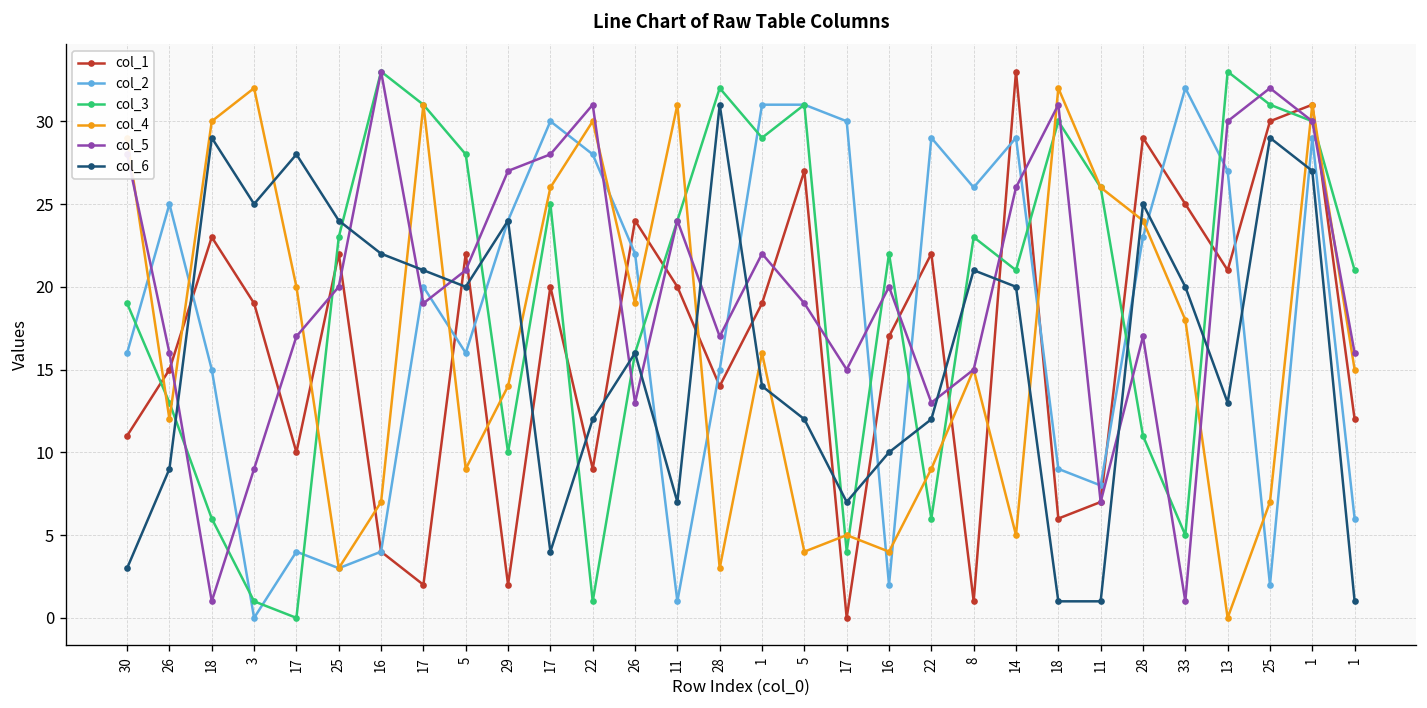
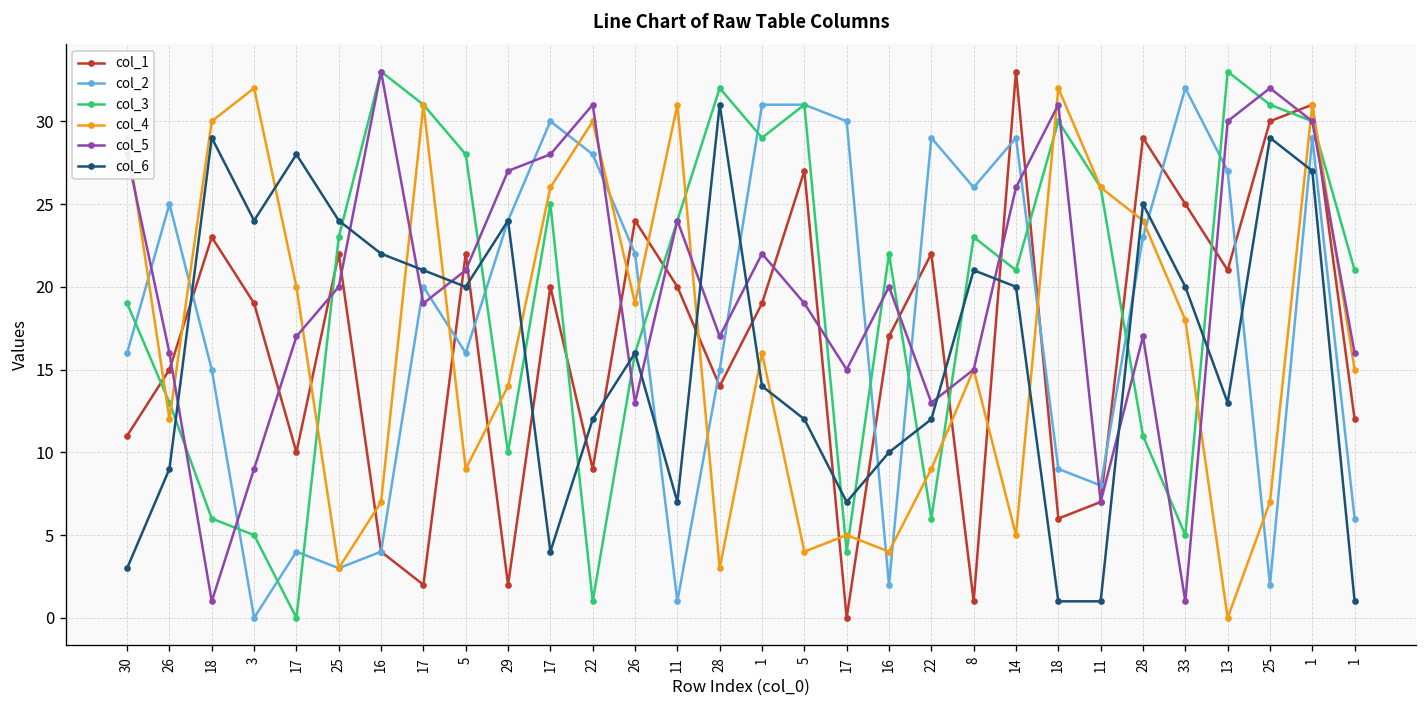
  {
    "col_1": {
      "30": 11,
      "3": 19,
      "29": 2,
      "8": 1,
      "14": 33,
      "33": 25,
      "13": 21
    },
    "col_2": {
      "30": 16,
      "3": 0,
      "8": 26,
      "14": 29,
      "33": 32,
      "13": 27
    },
    "col_3": {
      "30": 19,
-     "3": 1,
+     "3": 5,
      "29": 10,
      "8": 23,
      "14": 21,
      "33": 5,
      "13": 33
    },
    "col_4": {
      "3": 32,
      "29": 14,
      "14": 5,
      "33": 18,
      "13": 0
    },
    "col_5": {
      "3": 9,
      "29": 27,
      "14": 26,
      "33": 1,
      "13": 30
    },
    "col_6": {
      "30": 3,
-     "3": 25,
+     "3": 24,
      "8": 21,
      "14": 20,
      "33": 20,
      "13": 13
    }
  }
